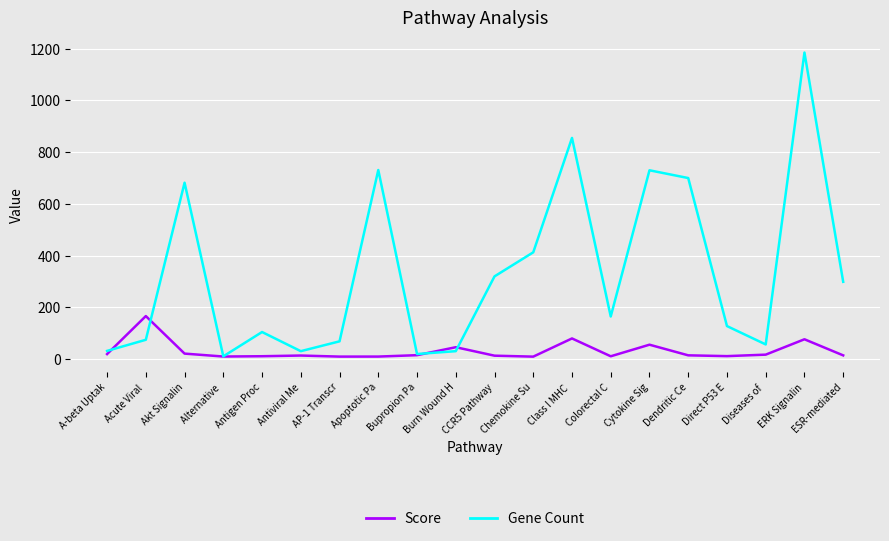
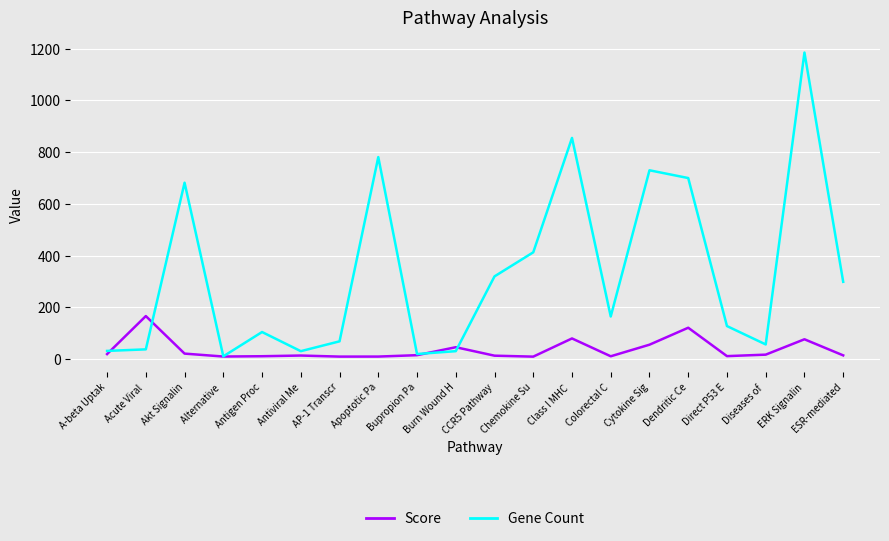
  {
    "Score": {
      "A-beta Uptak": 20,
      "Acute Viral": 170,
      "Akt Signalin": 20,
      "Antigen Proc": 10,
      "Antiviral Me": 10,
      "AP-1 Transcr": 10,
      "Apoptotic Pa": 10,
      "Burn Wound H": 50,
      "CCR5 Pathway": 10,
      "Chemokine Su": 10,
      "Class I MHC": 80,
      "Colorectal C": 10,
      "Cytokine Sig": 60,
-     "Dendritic Ce": 10,
+     "Dendritic Ce": 120,
      "Direct P53 E": 10,
      "Diseases of": 20,
      "ERK Signalin": 80,
      "ESR-mediated": 10
    },
    "Gene Count": {
      "A-beta Uptak": 30,
-     "Acute Viral": 80,
+     "Acute Viral": 40,
      "Akt Signalin": 680,
      "Antigen Proc": 110,
      "Antiviral Me": 30,
      "AP-1 Transcr": 70,
-     "Apoptotic Pa": 730,
+     "Apoptotic Pa": 780,
      "Burn Wound H": 30,
      "CCR5 Pathway": 320,
      "Chemokine Su": 410,
      "Class I MHC": 860,
      "Colorectal C": 170,
      "Cytokine Sig": 730,
      "Dendritic Ce": 700,
      "Direct P53 E": 130,
      "Diseases of": 60,
      "ERK Signalin": 1190,
      "ESR-mediated": 300
    }
  }
